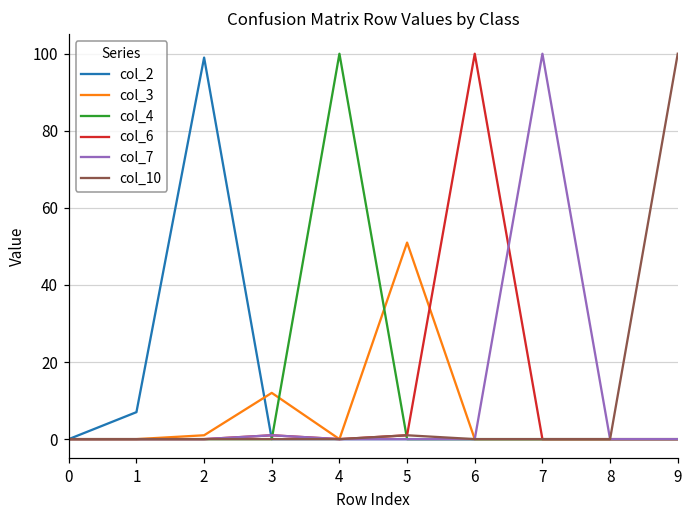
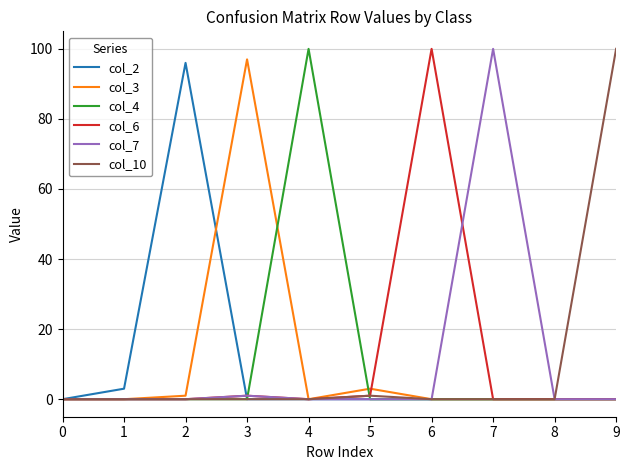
  {
    "col_2": {
-     "1": 7,
-     "2": 99
+     "1": 3,
+     "2": 96
    },
    "col_3": {
      "2": 1,
-     "3": 12,
-     "5": 51
+     "3": 97,
+     "5": 3
    },
    "col_4": {
      "4": 100
    },
    "col_6": {
      "6": 100
    },
    "col_7": {
      "7": 100
    },
    "col_10": {
      "9": 100
    }
  }
